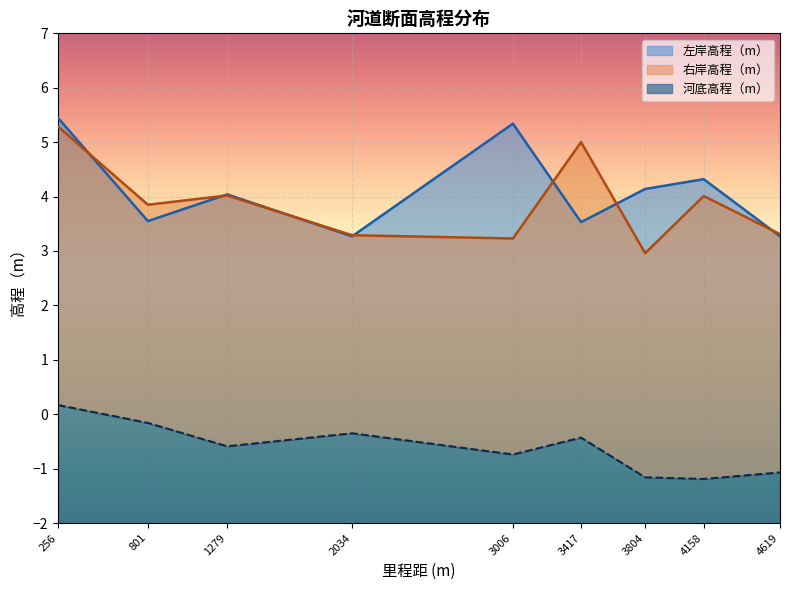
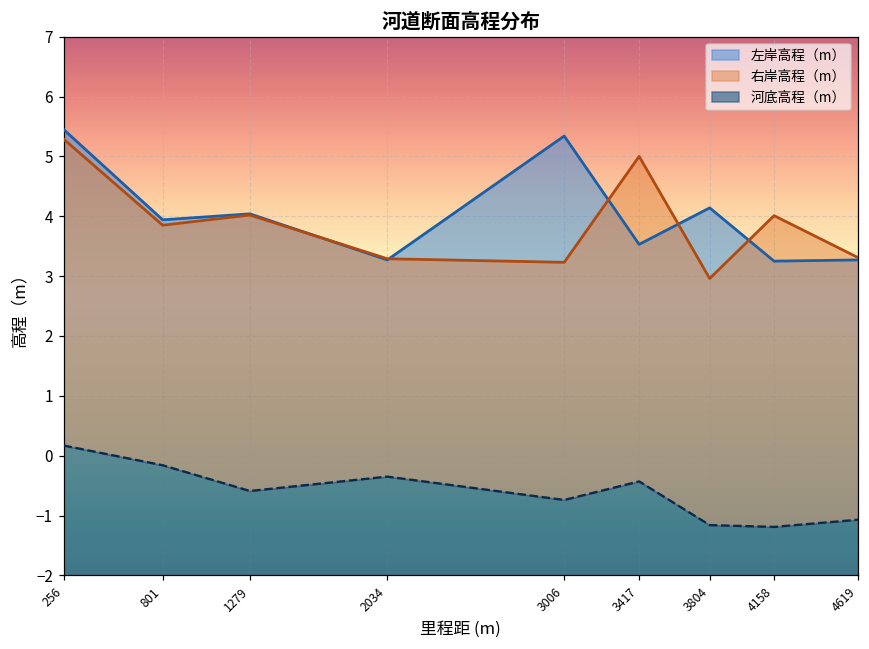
  {
    "左岸高程（m）": {
      "256": 5.5,
-     "801": 3.6,
+     "801": 3.9,
      "3006": 5.3,
      "3417": 3.5,
      "3804": 4.1,
-     "4158": 4.3
+     "4158": 3.3
    },
    "右岸高程（m）": {
      "256": 5.3,
      "801": 3.9,
      "3006": 3.2,
      "3417": 5.0,
      "3804": 3.0,
      "4158": 4.0
    },
    "河底高程（m）": {
      "256": 0.2,
      "801": -0.2,
      "1279": -0.6,
      "2034": -0.4,
      "3006": -0.7,
      "3417": -0.4,
      "3804": -1.2,
      "4158": -1.2,
      "4619": -1.1
    }
  }
